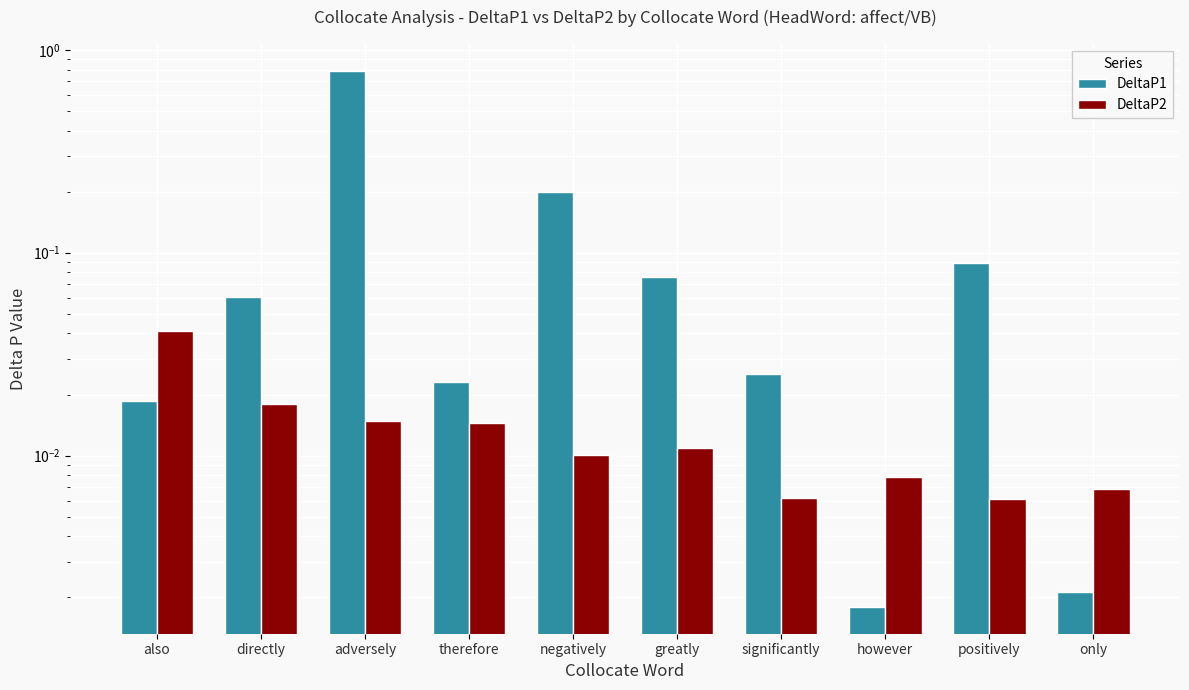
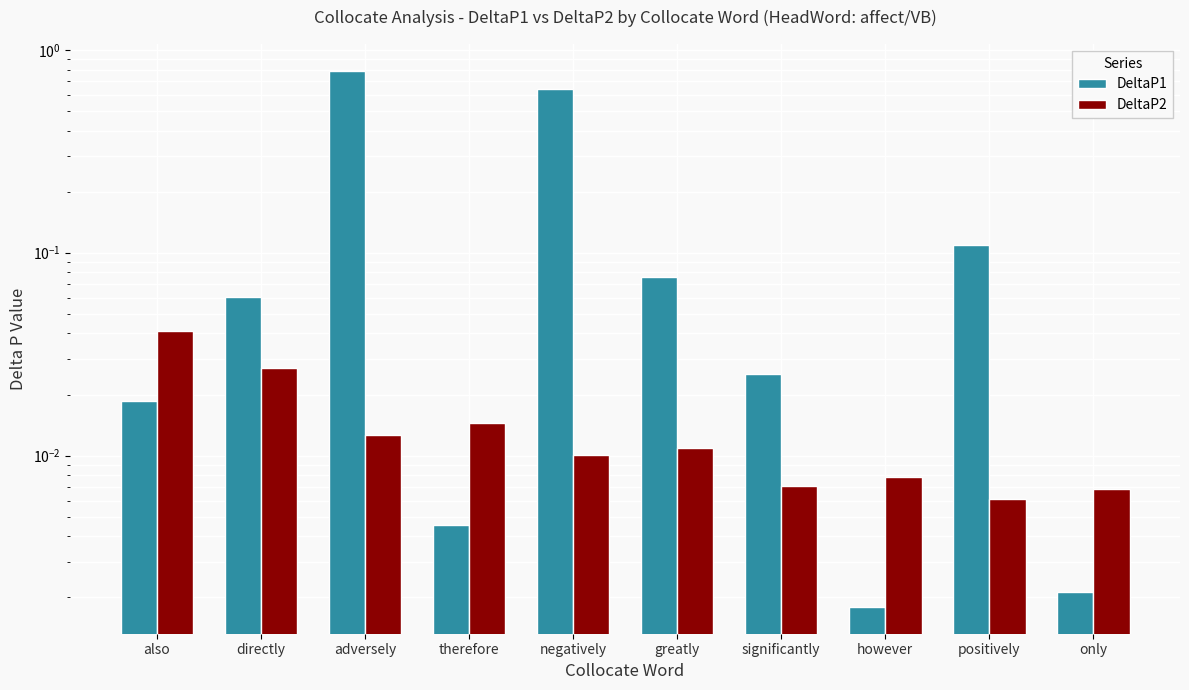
  {
    "DeltaP1": {
      "also": 0.019,
      "directly": 0.060,
      "adversely": 0.79,
-     "therefore": 0.023,
-     "negatively": 0.20,
+     "therefore": 0.0045,
+     "negatively": 0.64,
      "greatly": 0.076,
      "significantly": 0.025,
      "however": 0.0018,
-     "positively": 0.09,
+     "positively": 0.11,
      "only": 0.0021
    },
    "DeltaP2": {
      "also": 0.041,
-     "directly": 0.018,
-     "adversely": 0.015,
+     "directly": 0.027,
+     "adversely": 0.013,
      "therefore": 0.014,
      "negatively": 0.010,
      "greatly": 0.011,
-     "significantly": 0.0062,
+     "significantly": 0.0071,
      "however": 0.0078,
      "positively": 0.0061,
      "only": 0.0068
    }
  }
